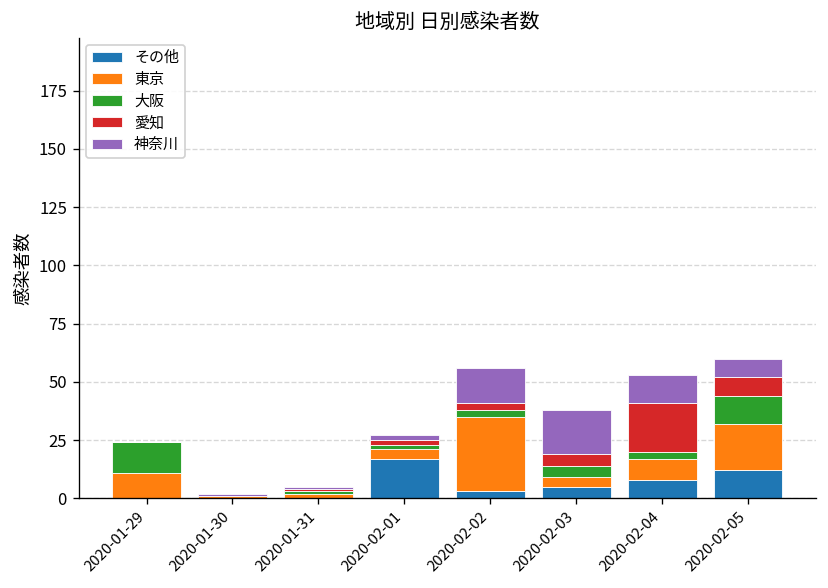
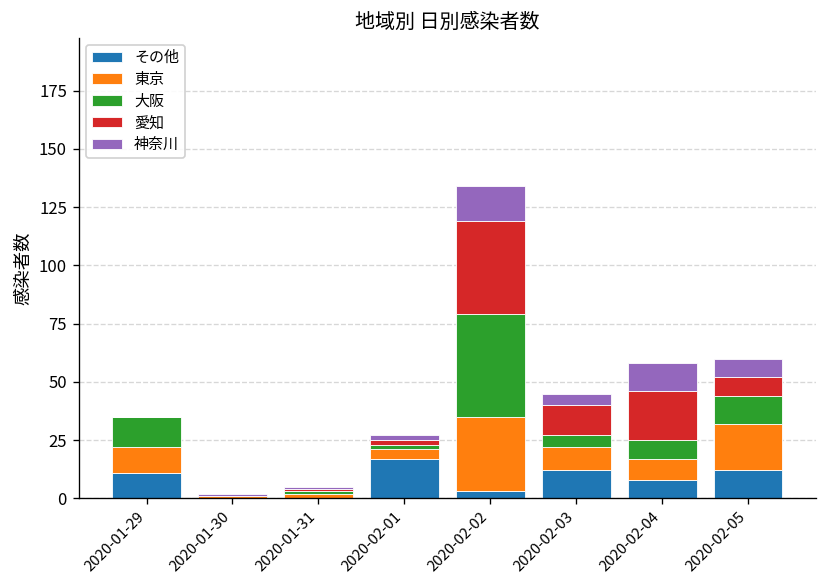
  {
    "その他": {
-     "2020-01-29": 0,
+     "2020-01-29": 11,
      "2020-01-30": 0,
      "2020-01-31": 0,
      "2020-02-01": 17,
      "2020-02-02": 3,
-     "2020-02-03": 5,
+     "2020-02-03": 12,
      "2020-02-04": 8,
      "2020-02-05": 12
    },
    "東京": {
      "2020-01-29": 11,
      "2020-01-31": 2,
      "2020-02-01": 4,
      "2020-02-02": 32,
-     "2020-02-03": 4,
+     "2020-02-03": 10,
      "2020-02-04": 9,
      "2020-02-05": 20
    },
    "大阪": {
      "2020-01-29": 13,
      "2020-01-30": 0,
      "2020-02-01": 2,
-     "2020-02-02": 3,
+     "2020-02-02": 44,
      "2020-02-03": 5,
-     "2020-02-04": 3,
+     "2020-02-04": 8,
      "2020-02-05": 12
    },
    "愛知": {
      "2020-01-29": 0,
      "2020-01-30": 0,
      "2020-02-01": 2,
-     "2020-02-02": 3,
-     "2020-02-03": 5,
+     "2020-02-02": 40,
+     "2020-02-03": 13,
      "2020-02-04": 21,
      "2020-02-05": 8
    },
    "神奈川": {
      "2020-01-29": 0,
      "2020-02-01": 2,
      "2020-02-02": 15,
-     "2020-02-03": 19,
+     "2020-02-03": 5,
      "2020-02-04": 12,
      "2020-02-05": 8
    }
  }
